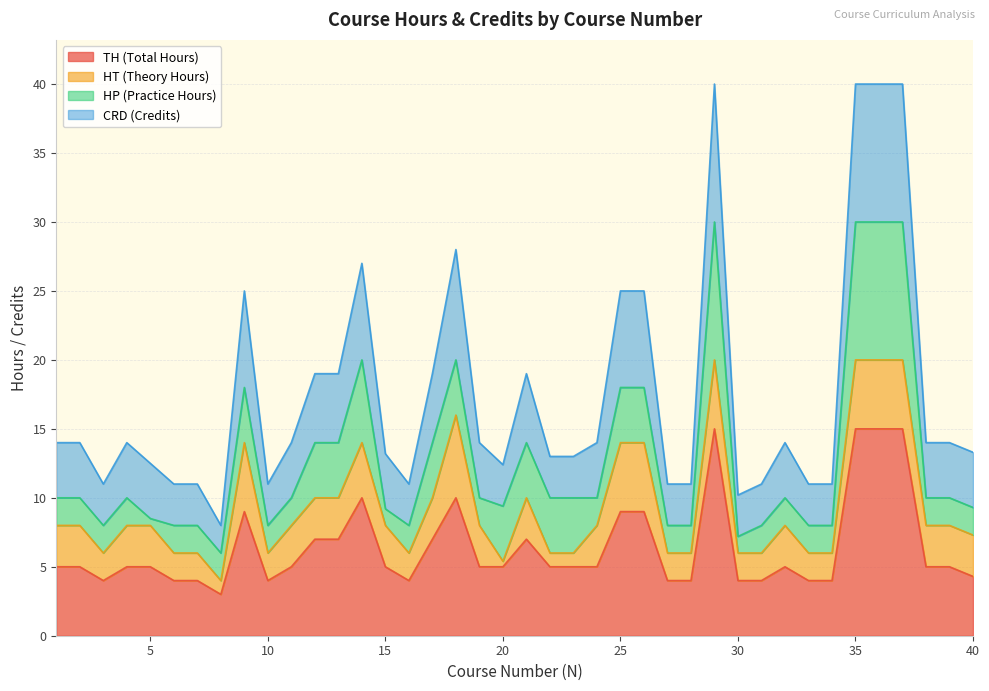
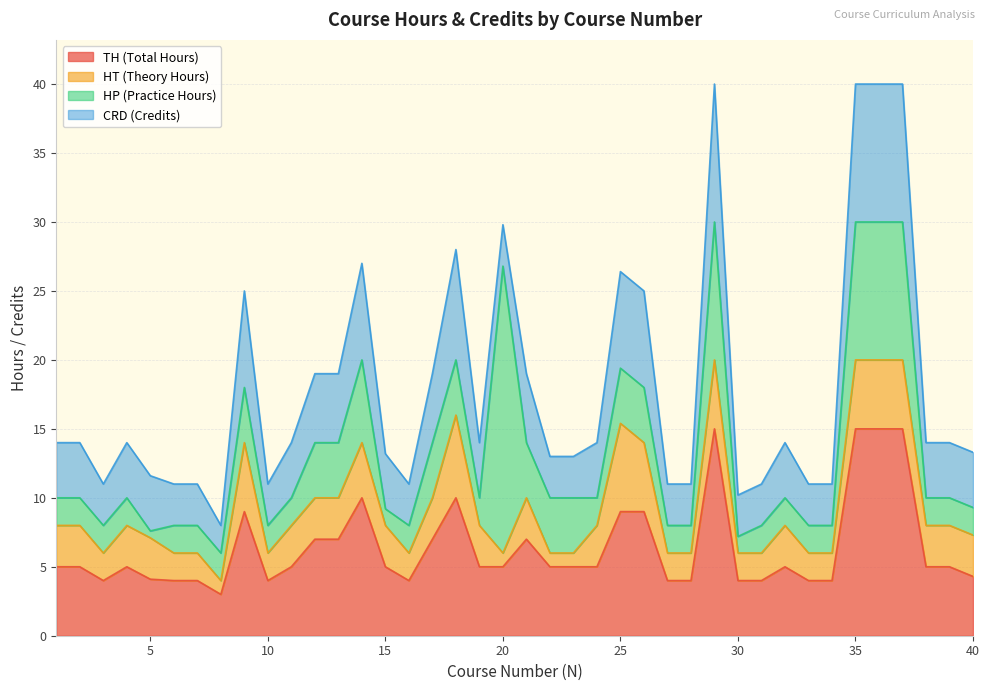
  {
    "TH (Total Hours)": {
-     "5": 5.0,
+     "5": 4.1,
      "10": 4.0,
      "15": 5.0,
      "20": 5.0,
      "25": 9.0,
      "30": 4.0,
      "35": 15.0,
      "40": 4.3
    },
    "HT (Theory Hours)": {
      "5": 3.0,
      "10": 2.0,
      "15": 3.0,
-     "20": 0.4,
-     "25": 5.0,
+     "20": 1.0,
+     "25": 6.4,
      "30": 2.0,
      "35": 5.0,
      "40": 3.0
    },
    "HP (Practice Hours)": {
      "5": 0.5,
      "10": 2.0,
      "15": 1.2,
-     "20": 4.0,
+     "20": 20.8,
      "25": 4.0,
      "30": 1.2,
      "35": 10.0,
      "40": 2.0
    },
    "CRD (Credits)": {
      "5": 4.0,
      "10": 3.0,
      "15": 4.0,
      "20": 3.0,
      "25": 7.0,
      "30": 3.0,
      "35": 10.0,
      "40": 4.0
    }
  }
